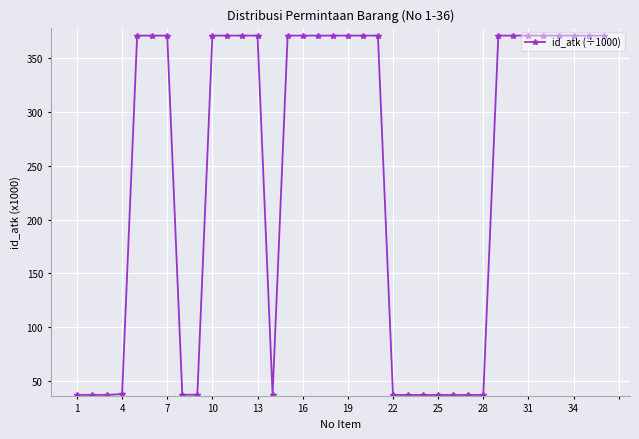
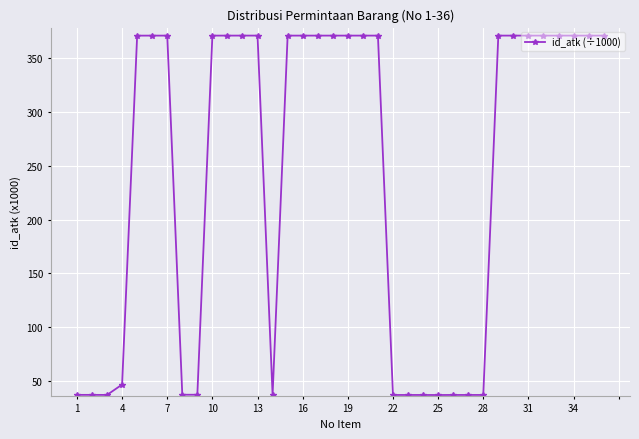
  {
    "1": 37,
-   "4": 38,
+   "4": 47,
    "7": 371,
    "10": 371,
    "13": 371,
    "16": 371,
    "19": 371,
    "22": 37,
    "25": 37,
    "28": 37
  }
